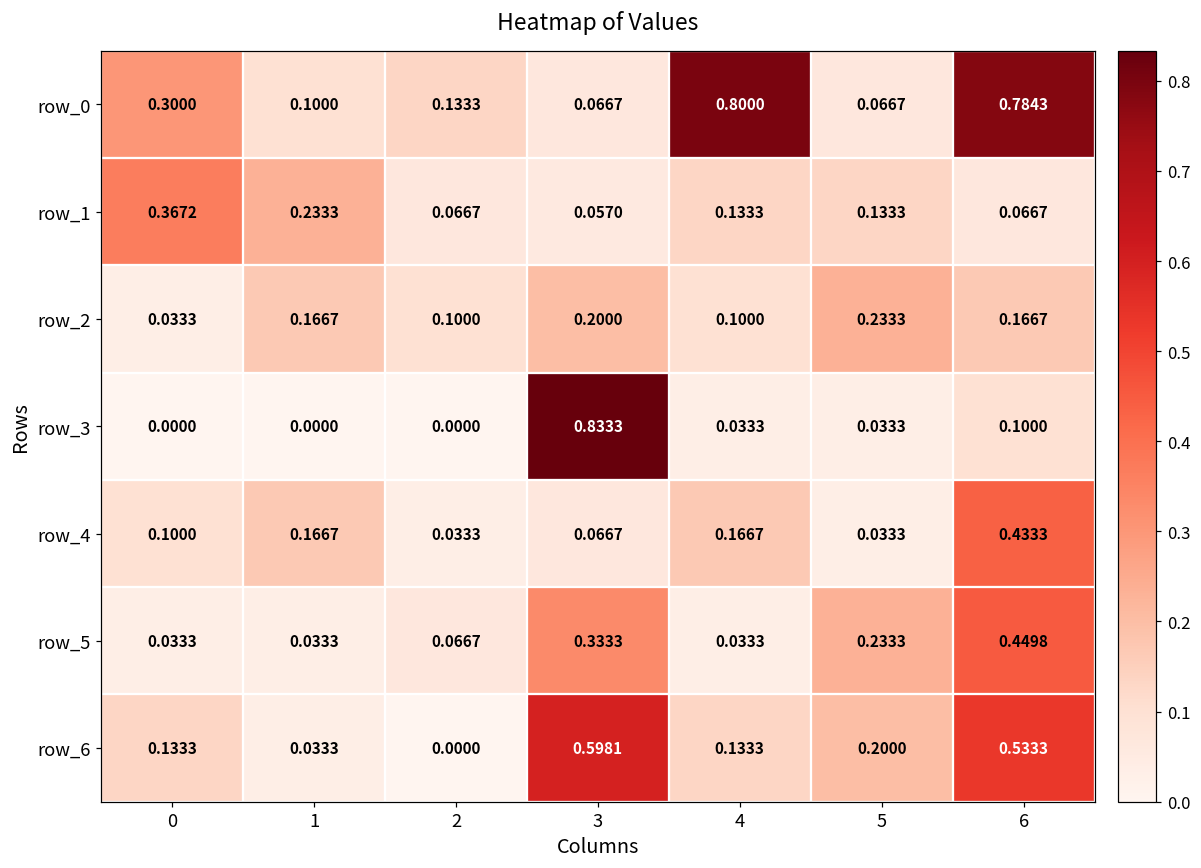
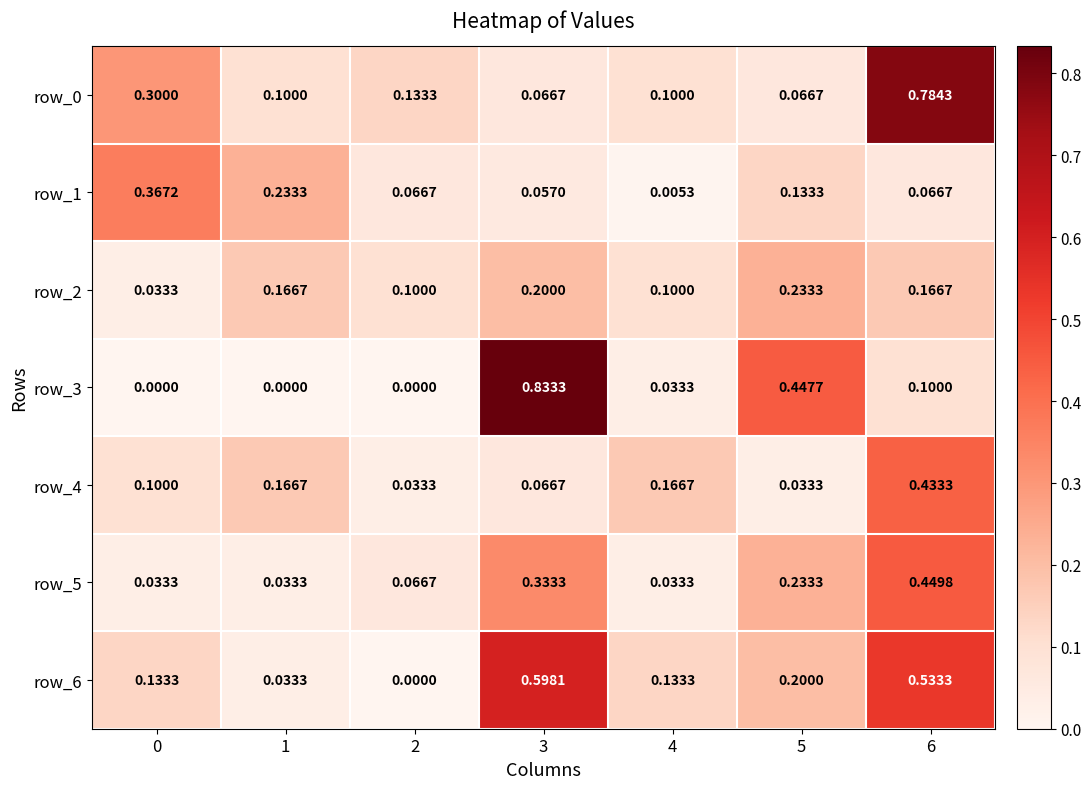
  {
    "row_0": {
      "0": 0.3000,
      "1": 0.1000,
      "2": 0.1333,
      "3": 0.0667,
-     "4": 0.8000,
+     "4": 0.1000,
      "5": 0.0667,
      "6": 0.7843
    },
    "row_1": {
      "0": 0.3672,
      "1": 0.2333,
      "2": 0.0667,
      "3": 0.0570,
-     "4": 0.1333,
+     "4": 0.0053,
      "5": 0.1333,
      "6": 0.0667
    },
    "row_2": {
      "0": 0.0333,
      "1": 0.1667,
      "2": 0.1000,
      "3": 0.2000,
      "4": 0.1000,
      "5": 0.2333,
      "6": 0.1667
    },
    "row_3": {
      "0": 0.0000,
      "1": 0.0000,
      "2": 0.0000,
      "3": 0.8333,
      "4": 0.0333,
-     "5": 0.0333,
+     "5": 0.4477,
      "6": 0.1000
    },
    "row_4": {
      "0": 0.1000,
      "1": 0.1667,
      "2": 0.0333,
      "3": 0.0667,
      "4": 0.1667,
      "5": 0.0333,
      "6": 0.4333
    },
    "row_5": {
      "0": 0.0333,
      "1": 0.0333,
      "2": 0.0667,
      "3": 0.3333,
      "4": 0.0333,
      "5": 0.2333,
      "6": 0.4498
    },
    "row_6": {
      "0": 0.1333,
      "1": 0.0333,
      "2": 0.0000,
      "3": 0.5981,
      "4": 0.1333,
      "5": 0.2000,
      "6": 0.5333
    }
  }
